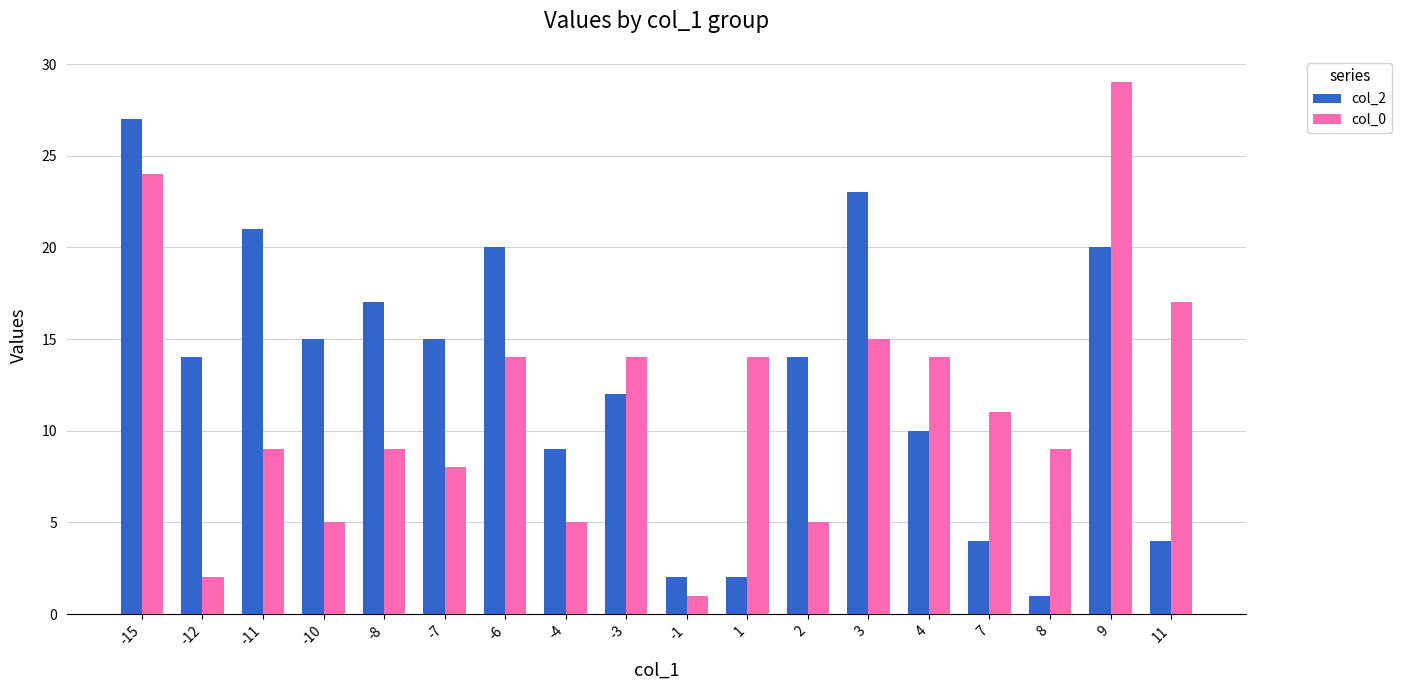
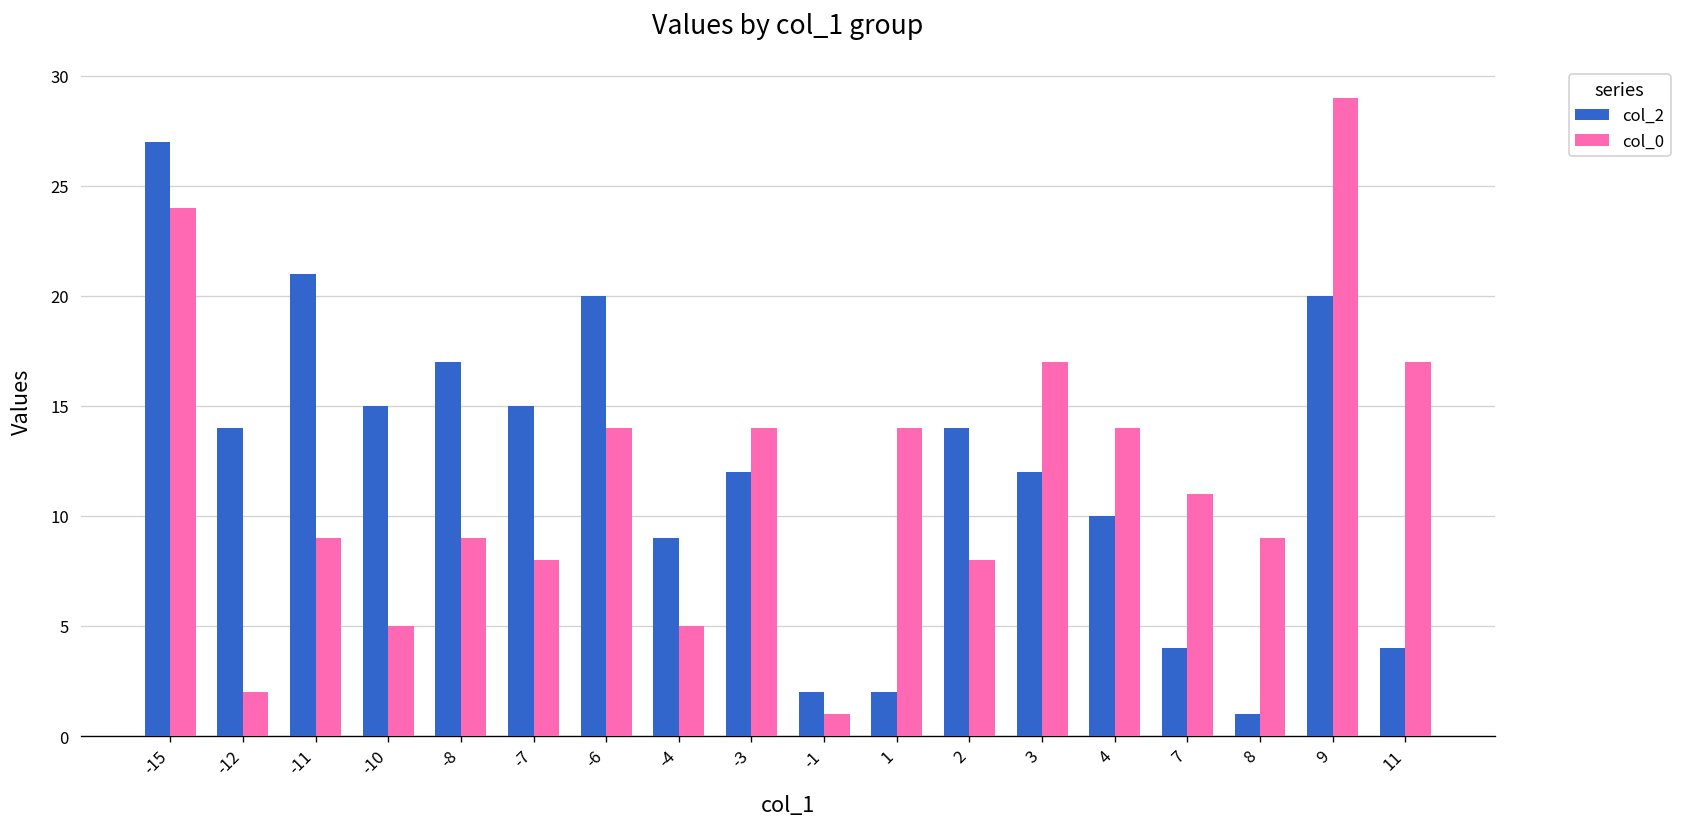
  {
    "col_2": {
      "-15": 27,
      "-12": 14,
      "-11": 21,
      "-10": 15,
      "-8": 17,
      "-7": 15,
      "-6": 20,
      "-4": 9,
      "-3": 12,
      "-1": 2,
      "1": 2,
      "2": 14,
-     "3": 23,
+     "3": 12,
      "4": 10,
      "7": 4,
      "8": 1,
      "9": 20,
      "11": 4
    },
    "col_0": {
      "-15": 24,
      "-12": 2,
      "-11": 9,
      "-10": 5,
      "-8": 9,
      "-7": 8,
      "-6": 14,
      "-4": 5,
      "-3": 14,
      "-1": 1,
      "1": 14,
-     "2": 5,
-     "3": 15,
+     "2": 8,
+     "3": 17,
      "4": 14,
      "7": 11,
      "8": 9,
      "9": 29,
      "11": 17
    }
  }
